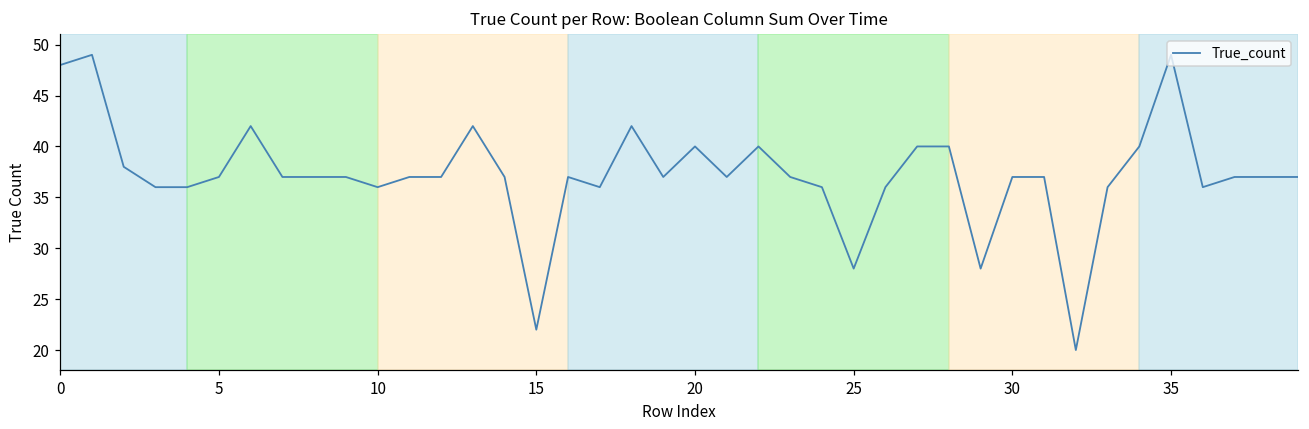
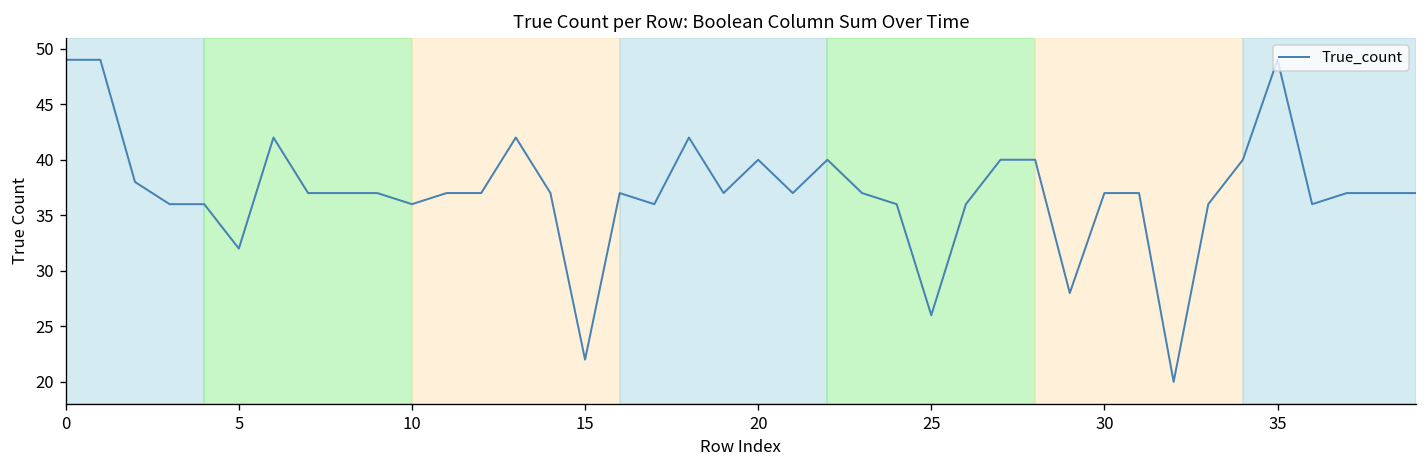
  {
-   "0": 48,
-   "5": 37,
+   "0": 49,
+   "5": 32,
    "10": 36,
    "15": 22,
    "20": 40,
-   "25": 28,
+   "25": 26,
    "30": 37
  }
